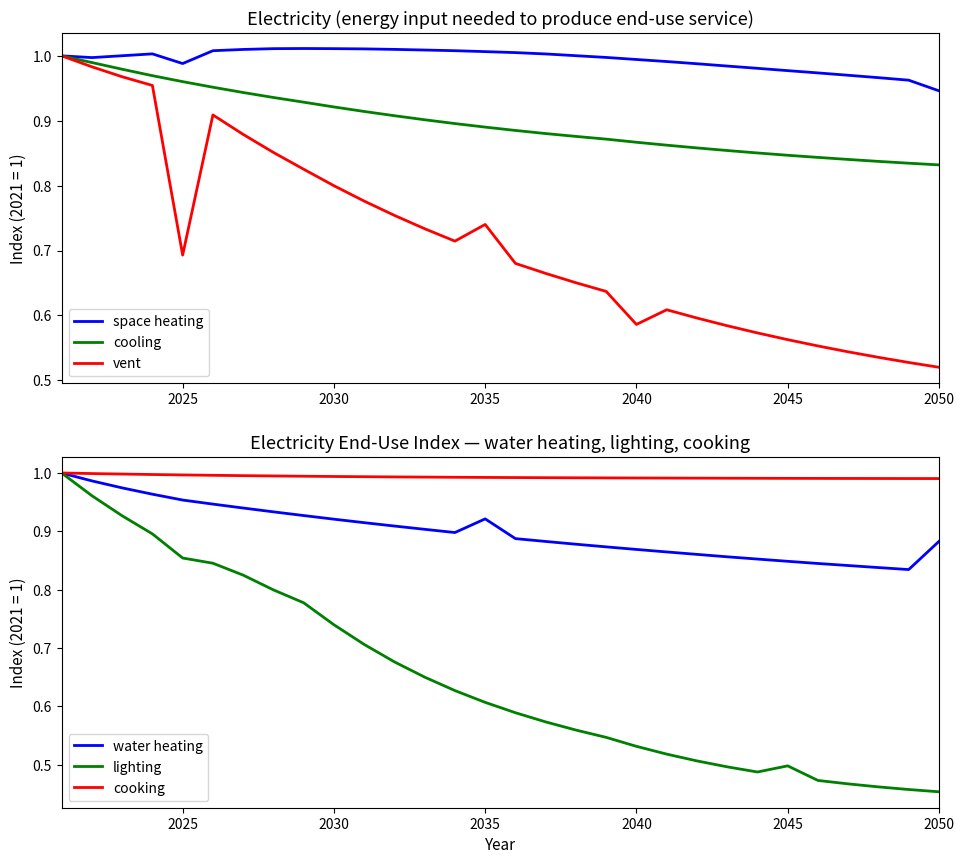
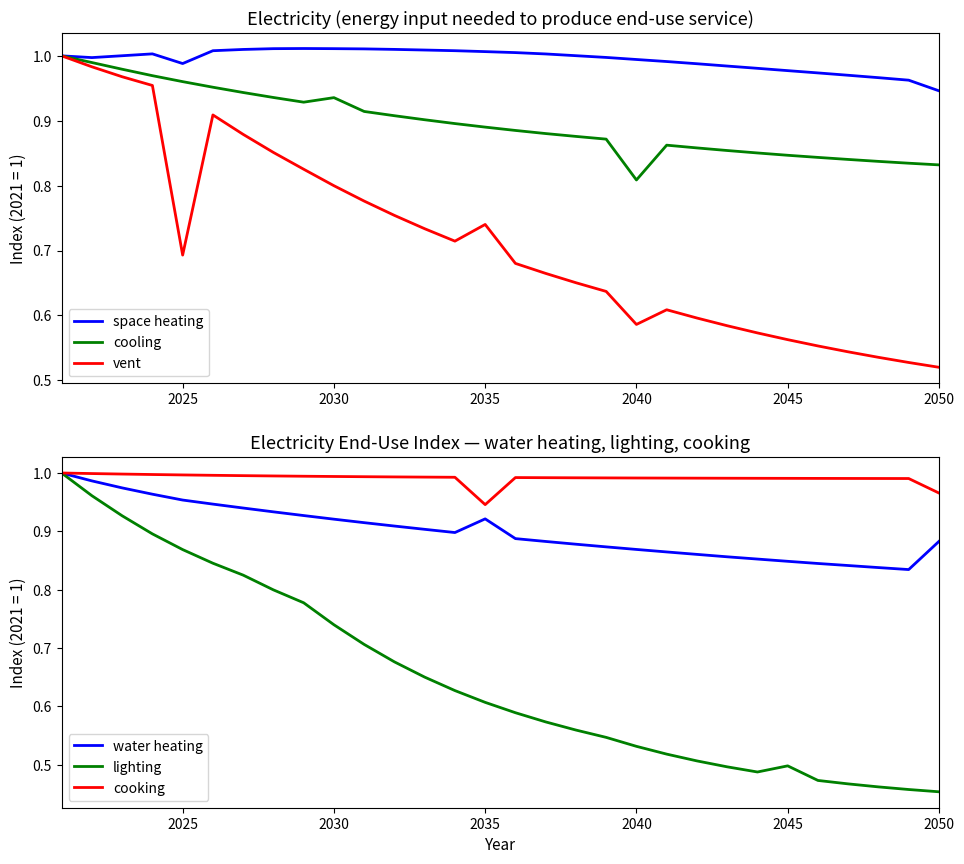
  {
    "Electricity (energy input needed to produce end-use service)": {
      "space heating": {
        "2025": 0.99,
        "2030": 1.01,
        "2035": 1.01,
        "2040": 0.99,
        "2045": 0.98,
        "2050": 0.95
      },
      "cooling": {
        "2025": 0.96,
-       "2030": 0.92,
+       "2030": 0.94,
        "2035": 0.89,
-       "2040": 0.87,
+       "2040": 0.81,
        "2045": 0.85,
        "2050": 0.83
      },
      "vent": {
        "2025": 0.69,
        "2030": 0.80,
        "2035": 0.74,
        "2040": 0.59,
        "2045": 0.56,
        "2050": 0.52
      }
    },
    "Electricity End-Use Index — water heating, lighting, cooking": {
      "water heating": {
        "2025": 0.95,
        "2030": 0.92,
        "2035": 0.92,
        "2040": 0.87,
        "2045": 0.85,
        "2050": 0.88
      },
      "lighting": {
-       "2025": 0.85,
+       "2025": 0.87,
        "2030": 0.74,
        "2035": 0.61,
        "2040": 0.53,
        "2045": 0.50,
        "2050": 0.45
      },
      "cooking": {
        "2025": 1.00,
        "2030": 0.99,
-       "2035": 0.99,
+       "2035": 0.95,
        "2040": 0.99,
        "2045": 0.99,
-       "2050": 0.99
+       "2050": 0.97
      }
    }
  }
